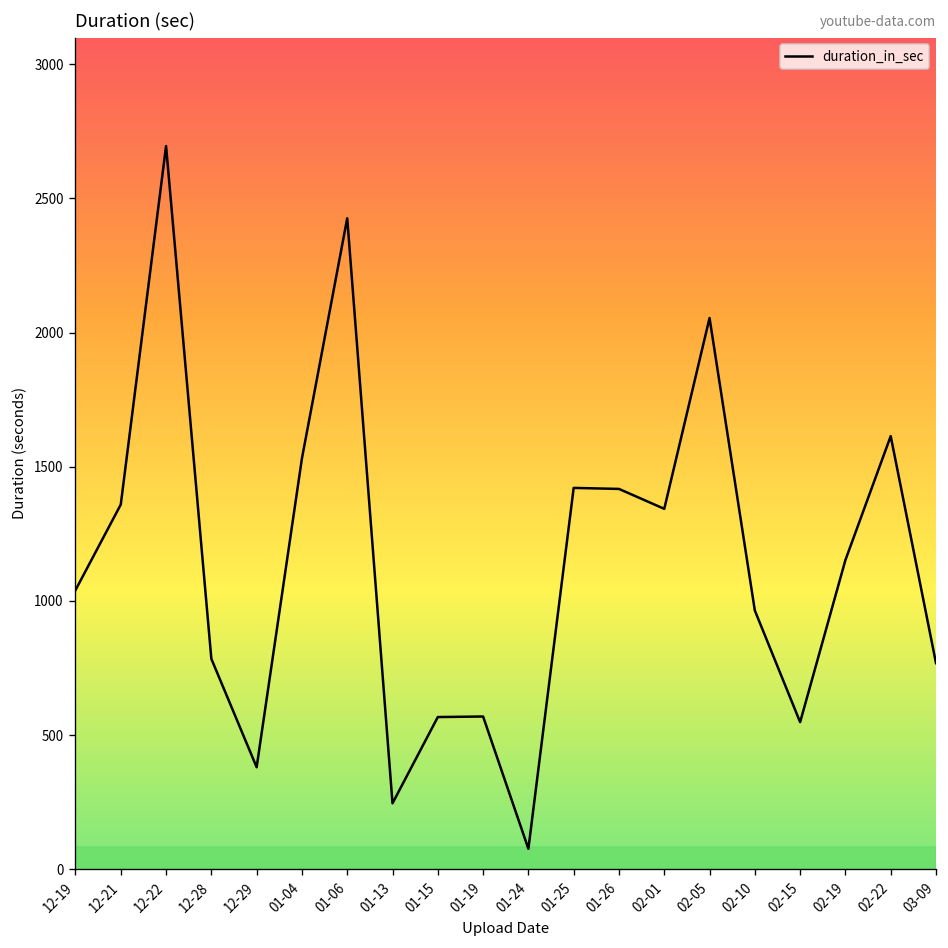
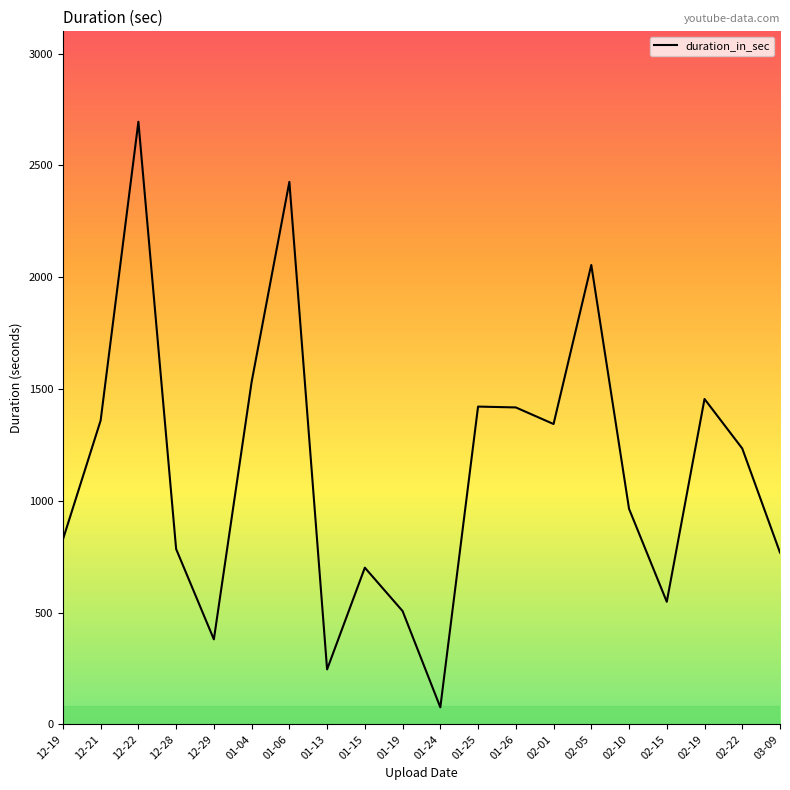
  {
-   "12-19": 1040,
+   "12-19": 830,
    "12-21": 1360,
    "12-22": 2700,
    "12-28": 780,
    "12-29": 380,
    "01-04": 1530,
    "01-06": 2430,
    "01-13": 250,
-   "01-15": 570,
-   "01-19": 570,
+   "01-15": 700,
+   "01-19": 510,
    "01-25": 1420,
    "01-26": 1420,
    "02-01": 1340,
    "02-05": 2050,
    "02-10": 960,
    "02-15": 550,
-   "02-19": 1150,
-   "02-22": 1610,
+   "02-19": 1460,
+   "02-22": 1230,
    "03-09": 770
  }
